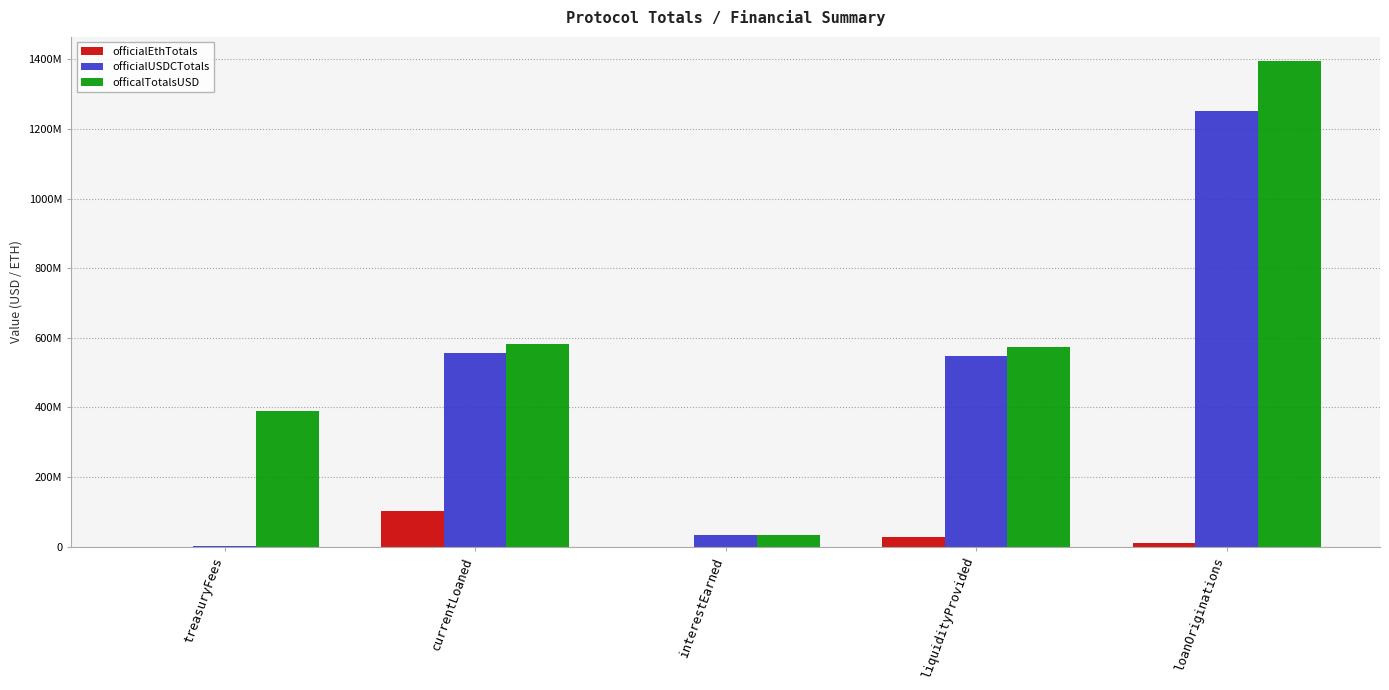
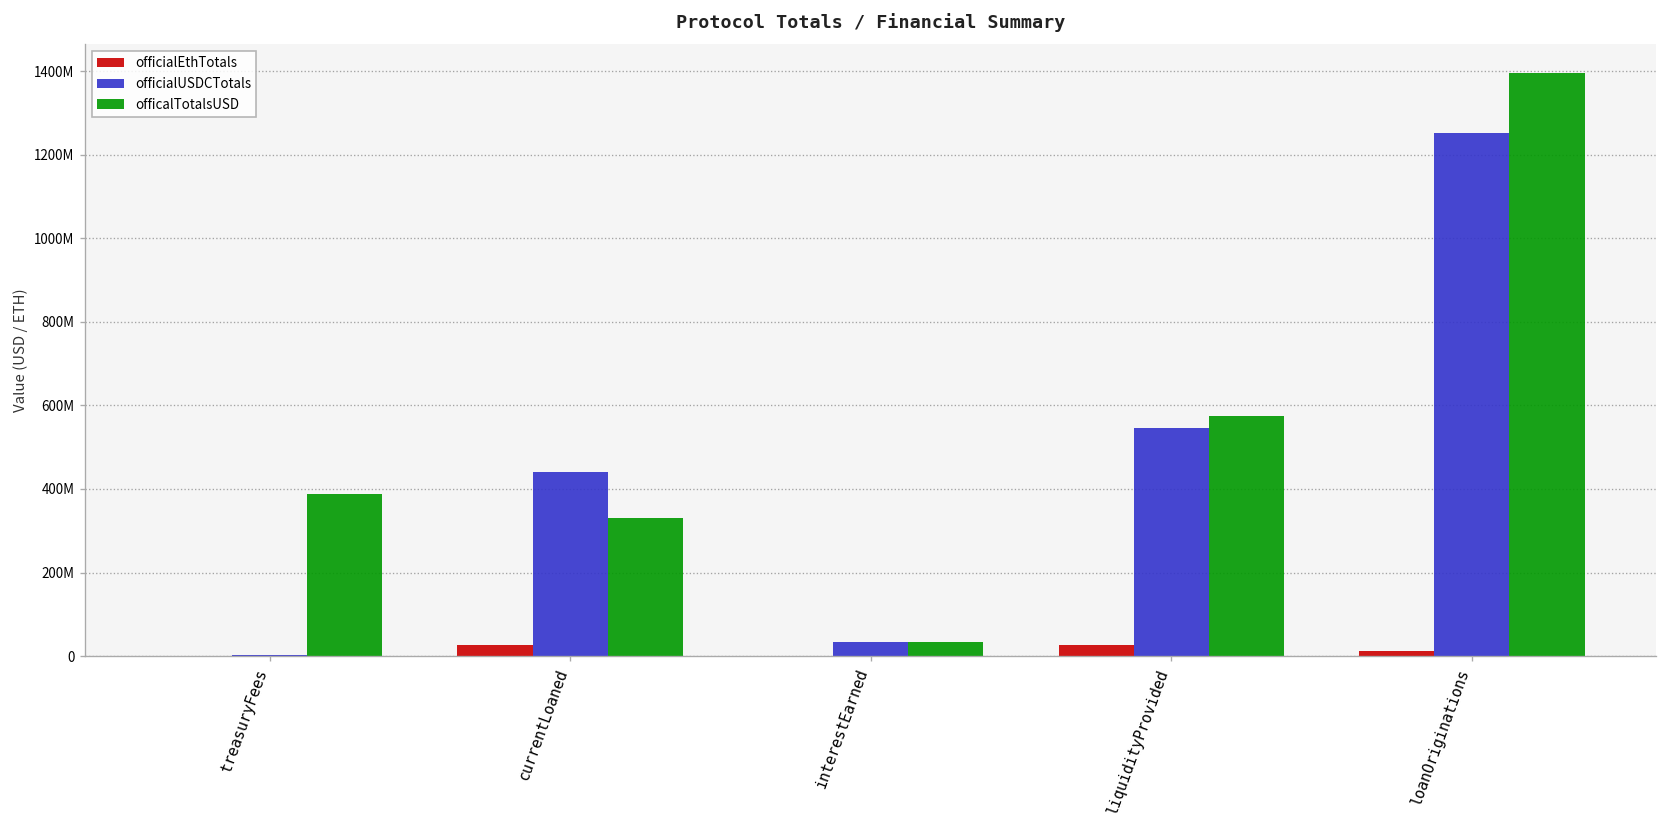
  {
    "officialEthTotals": {
-     "currentLoaned": 100000000,
+     "currentLoaned": 30000000,
      "liquidityProvided": 30000000,
      "loanOriginations": 10000000
    },
    "officialUSDCTotals": {
-     "currentLoaned": 560000000,
+     "currentLoaned": 440000000,
      "interestEarned": 30000000,
      "liquidityProvided": 550000000,
      "loanOriginations": 1250000000
    },
    "officalTotalsUSD": {
      "treasuryFees": 390000000,
-     "currentLoaned": 580000000,
+     "currentLoaned": 330000000,
      "interestEarned": 30000000,
      "liquidityProvided": 570000000,
      "loanOriginations": 1390000000
    }
  }
